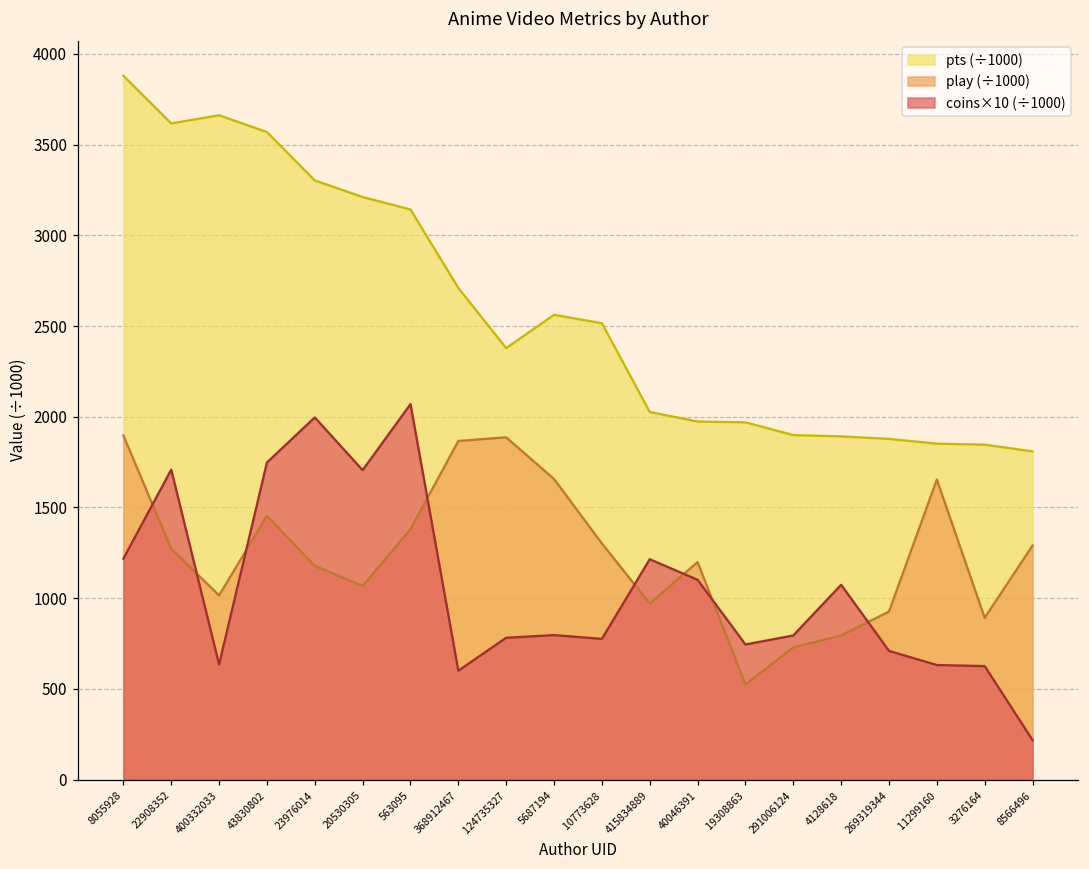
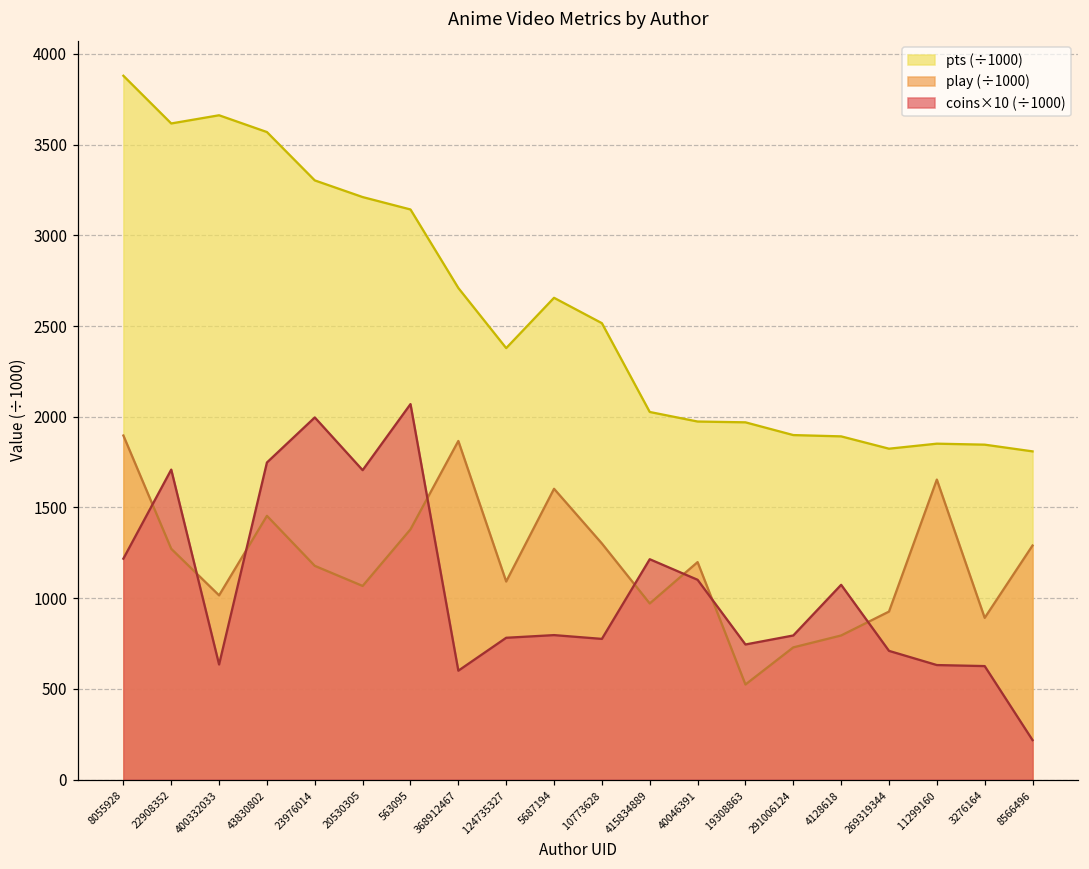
  {
    "pts (÷1000)": {
      "8055928": 3880,
      "22908352": 3620,
      "400332033": 3660,
      "43830802": 3570,
      "23976014": 3300,
      "20530305": 3210,
      "563095": 3140,
      "368912467": 2710,
      "124735327": 2380,
-     "5687194": 2560,
+     "5687194": 2660,
      "10773628": 2520,
      "415834889": 2030,
      "40046391": 1970,
      "19308863": 1970,
      "291006124": 1900,
      "4128618": 1890,
-     "269319344": 1880,
+     "269319344": 1820,
      "11299160": 1850,
      "3276164": 1850,
      "8566496": 1810
    },
    "play (÷1000)": {
      "8055928": 1900,
      "22908352": 1270,
      "400332033": 1020,
      "43830802": 1450,
      "23976014": 1180,
      "20530305": 1070,
      "563095": 1380,
      "368912467": 1870,
-     "124735327": 1890,
-     "5687194": 1660,
+     "124735327": 1090,
+     "5687194": 1600,
      "10773628": 1300,
      "415834889": 970,
      "40046391": 1200,
      "19308863": 520,
      "291006124": 730,
      "4128618": 790,
      "269319344": 930,
      "11299160": 1650,
      "3276164": 890,
      "8566496": 1290
    },
    "coins×10 (÷1000)": {
      "8055928": 1220,
      "22908352": 1710,
      "400332033": 630,
      "43830802": 1750,
      "23976014": 2000,
      "20530305": 1710,
      "563095": 2070,
      "368912467": 600,
      "124735327": 780,
      "5687194": 800,
      "10773628": 780,
      "415834889": 1210,
      "40046391": 1100,
      "19308863": 740,
      "291006124": 790,
      "4128618": 1070,
      "269319344": 710,
      "11299160": 630,
      "3276164": 630,
      "8566496": 220
    }
  }
